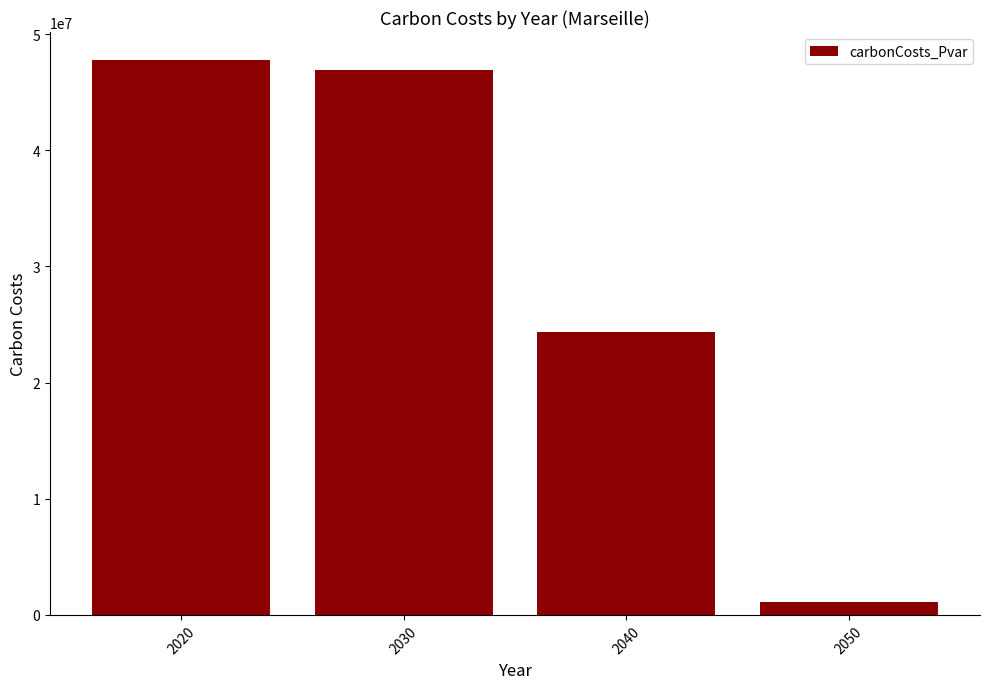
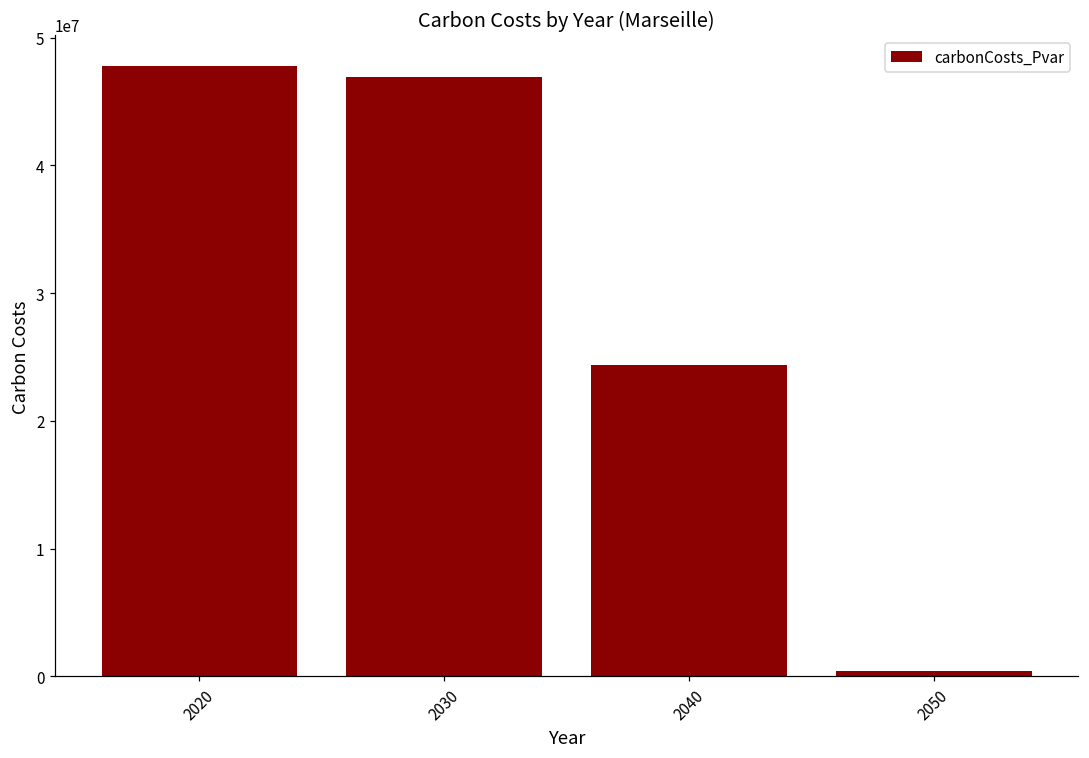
  {
    "2020": 47800000,
    "2030": 46900000,
    "2040": 24400000,
-   "2050": 1100000
+   "2050": 400000
  }
